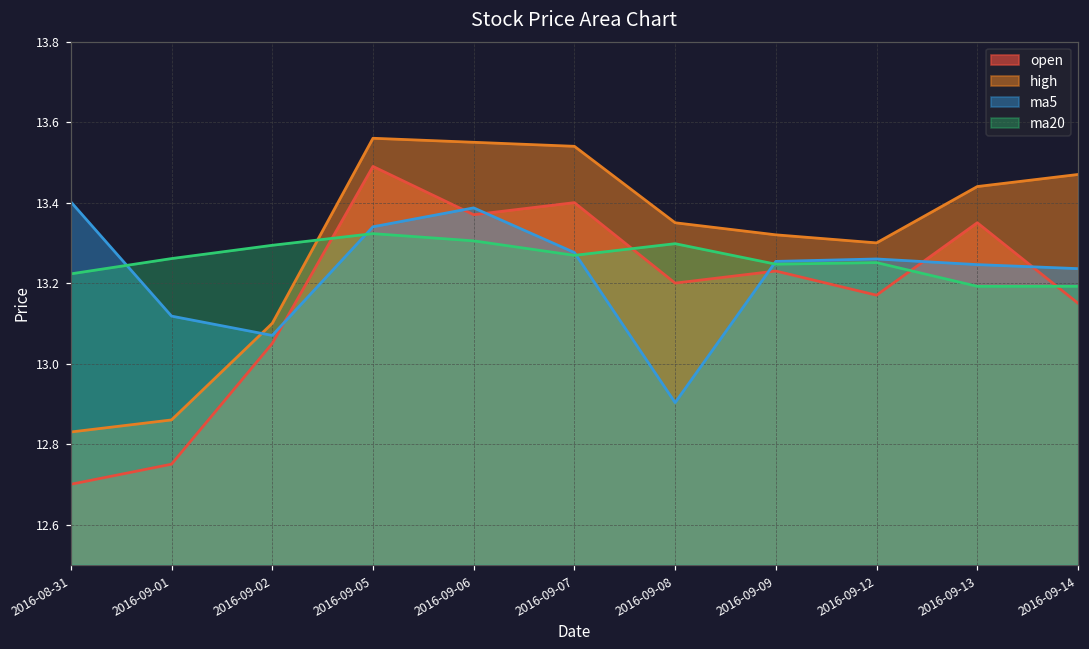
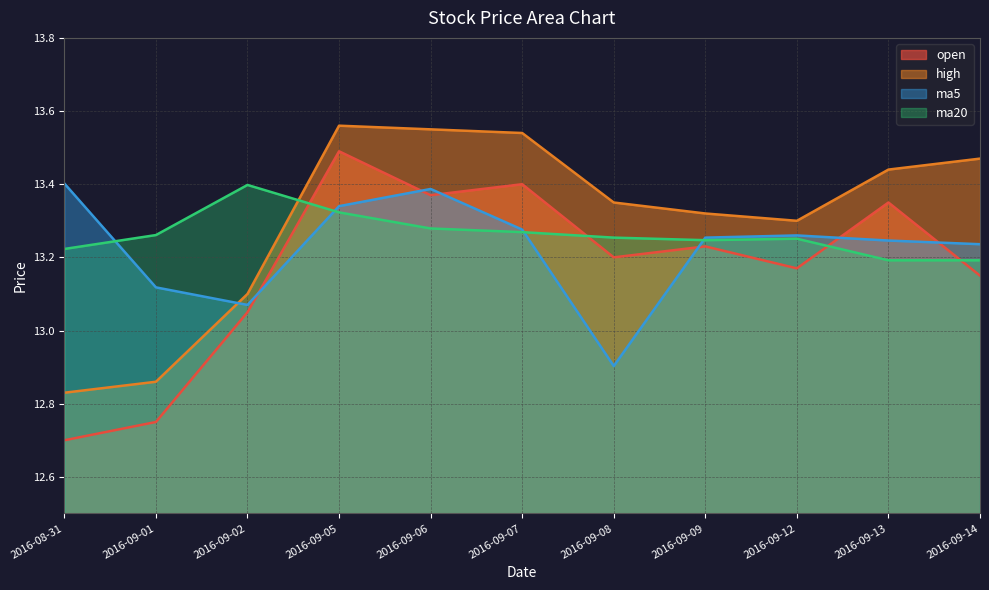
  {
    "ma5": {
      "2016-08-31": 13.40,
      "2016-09-01": 13.12,
      "2016-09-02": 13.07,
      "2016-09-05": 13.34,
      "2016-09-06": 13.39,
      "2016-09-08": 12.90,
      "2016-09-09": 13.25,
      "2016-09-12": 13.26,
      "2016-09-13": 13.25,
      "2016-09-14": 13.24
    },
    "ma20": {
      "2016-08-31": 13.22,
      "2016-09-01": 13.26,
-     "2016-09-02": 13.29,
+     "2016-09-02": 13.40,
      "2016-09-05": 13.32,
-     "2016-09-06": 13.31,
-     "2016-09-08": 13.30,
+     "2016-09-06": 13.28,
+     "2016-09-08": 13.25,
      "2016-09-09": 13.25,
      "2016-09-12": 13.25,
      "2016-09-13": 13.19,
      "2016-09-14": 13.19
    }
  }
